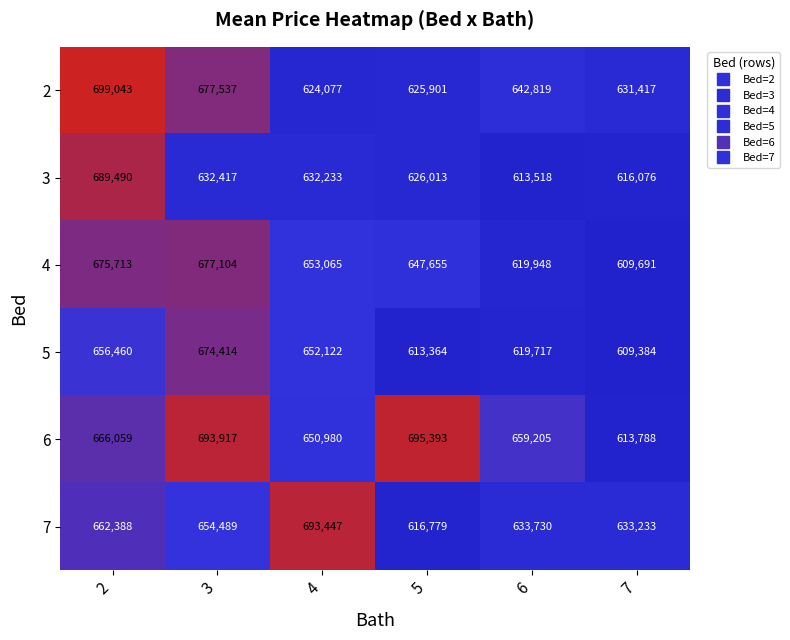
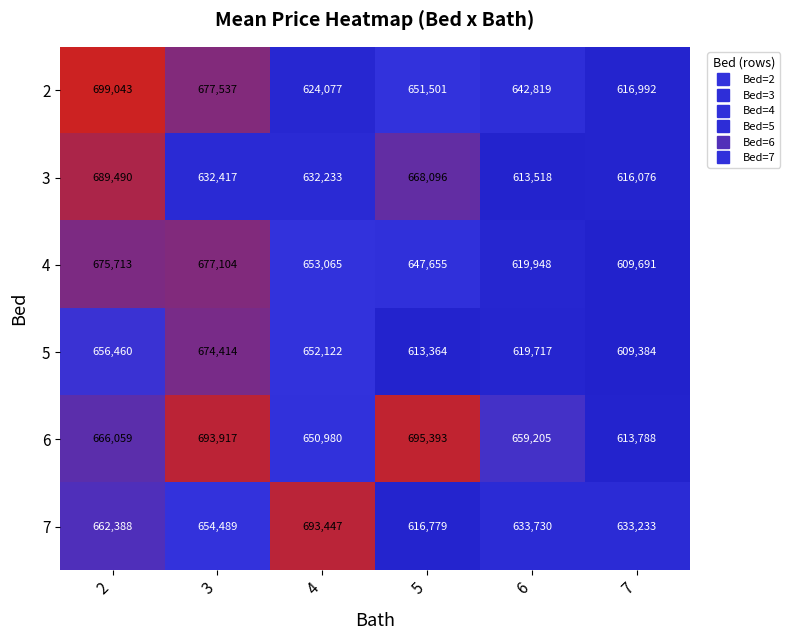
  {
    "2": {
      "2": "699,043",
      "3": "677,537",
      "4": "624,077",
-     "5": "625,901",
+     "5": "651,501",
      "6": "642,819",
-     "7": "631,417"
+     "7": "616,992"
    },
    "3": {
      "2": "689,490",
      "3": "632,417",
      "4": "632,233",
-     "5": "626,013",
+     "5": "668,096",
      "6": "613,518",
      "7": "616,076"
    },
    "4": {
      "2": "675,713",
      "3": "677,104",
      "4": "653,065",
      "5": "647,655",
      "6": "619,948",
      "7": "609,691"
    },
    "5": {
      "2": "656,460",
      "3": "674,414",
      "4": "652,122",
      "5": "613,364",
      "6": "619,717",
      "7": "609,384"
    },
    "6": {
      "2": "666,059",
      "3": "693,917",
      "4": "650,980",
      "5": "695,393",
      "6": "659,205",
      "7": "613,788"
    },
    "7": {
      "2": "662,388",
      "3": "654,489",
      "4": "693,447",
      "5": "616,779",
      "6": "633,730",
      "7": "633,233"
    }
  }
